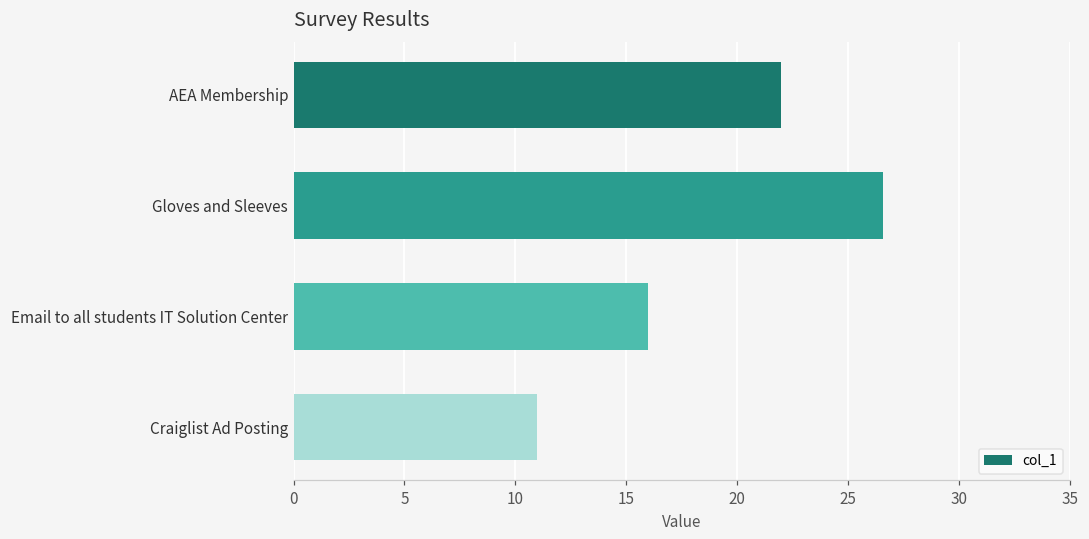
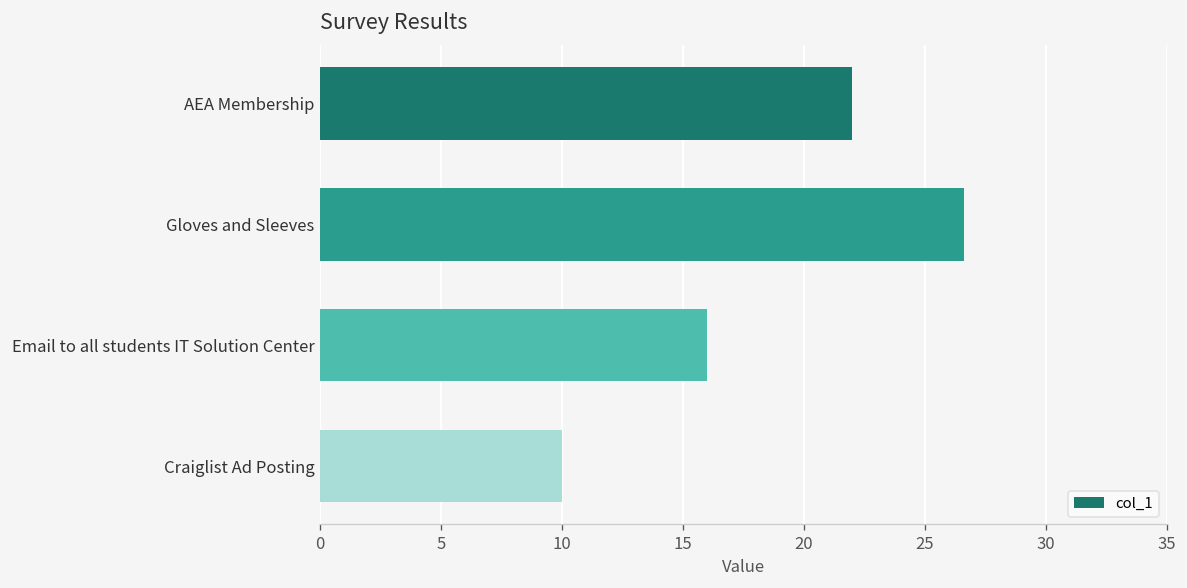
  {
    "AEA Membership": 22,
    "Gloves and Sleeves": 26.6,
    "Email to all students IT Solution Center": 16,
-   "Craiglist Ad Posting": 11
+   "Craiglist Ad Posting": 10
  }
